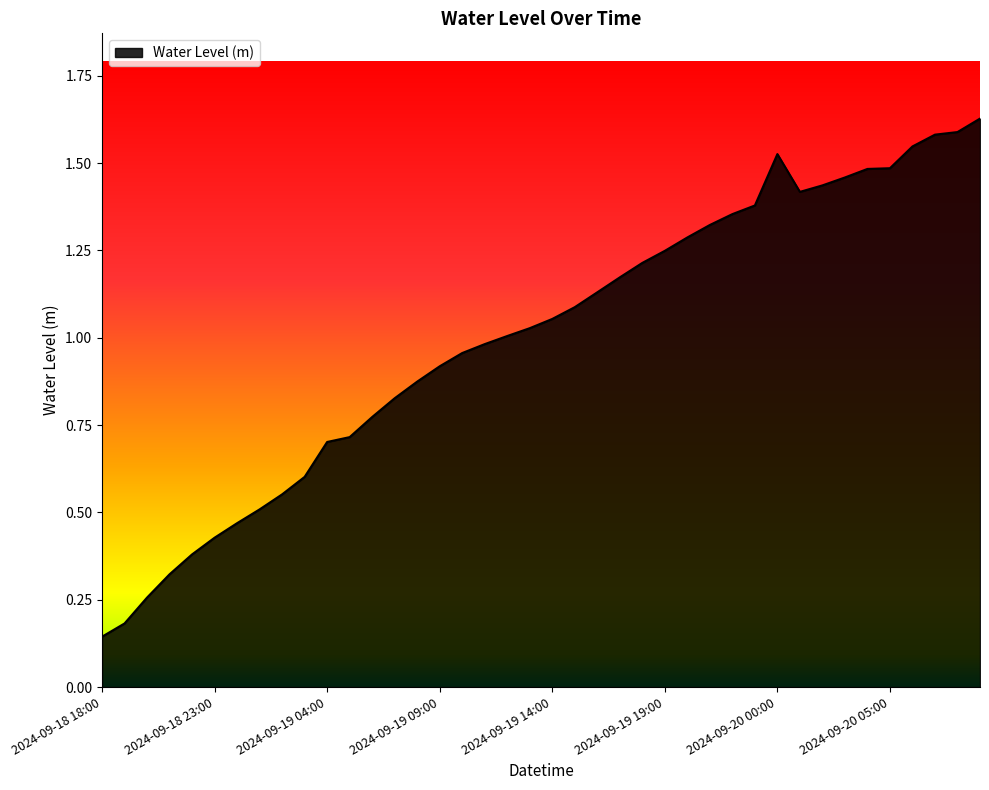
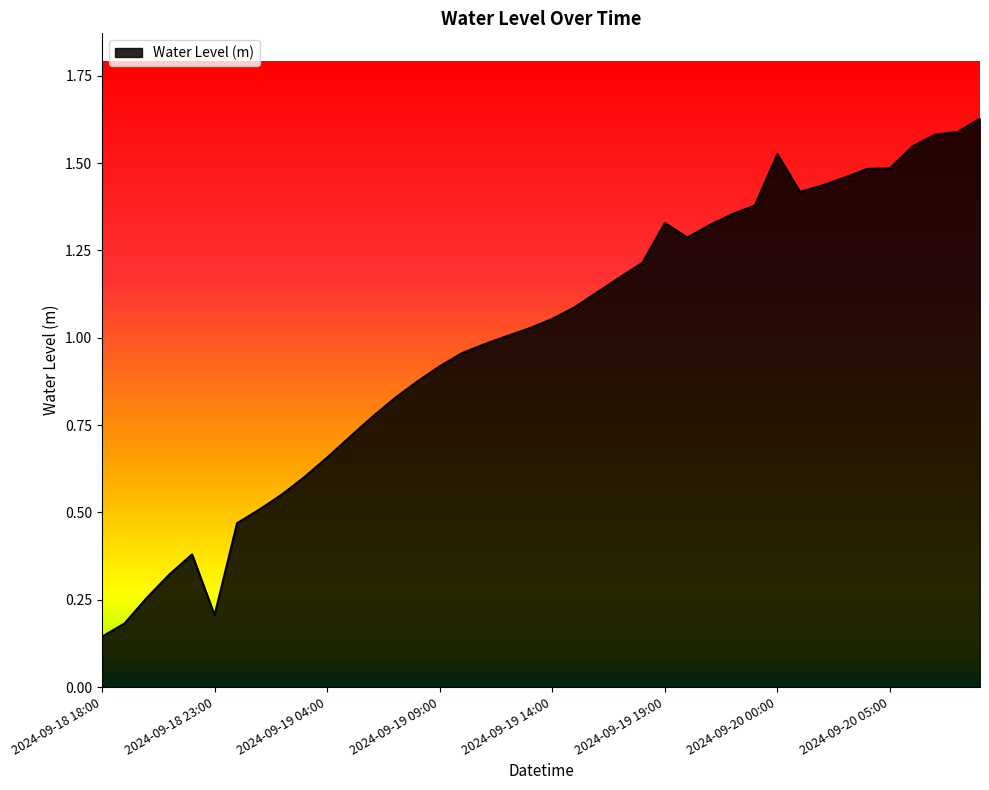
  {
    "2024-09-18 18:00": 0.14,
-   "2024-09-18 23:00": 0.43,
-   "2024-09-19 04:00": 0.70,
+   "2024-09-18 23:00": 0.21,
+   "2024-09-19 04:00": 0.66,
    "2024-09-19 09:00": 0.92,
    "2024-09-19 14:00": 1.05,
-   "2024-09-19 19:00": 1.25,
+   "2024-09-19 19:00": 1.33,
    "2024-09-20 00:00": 1.53,
    "2024-09-20 05:00": 1.49
  }
